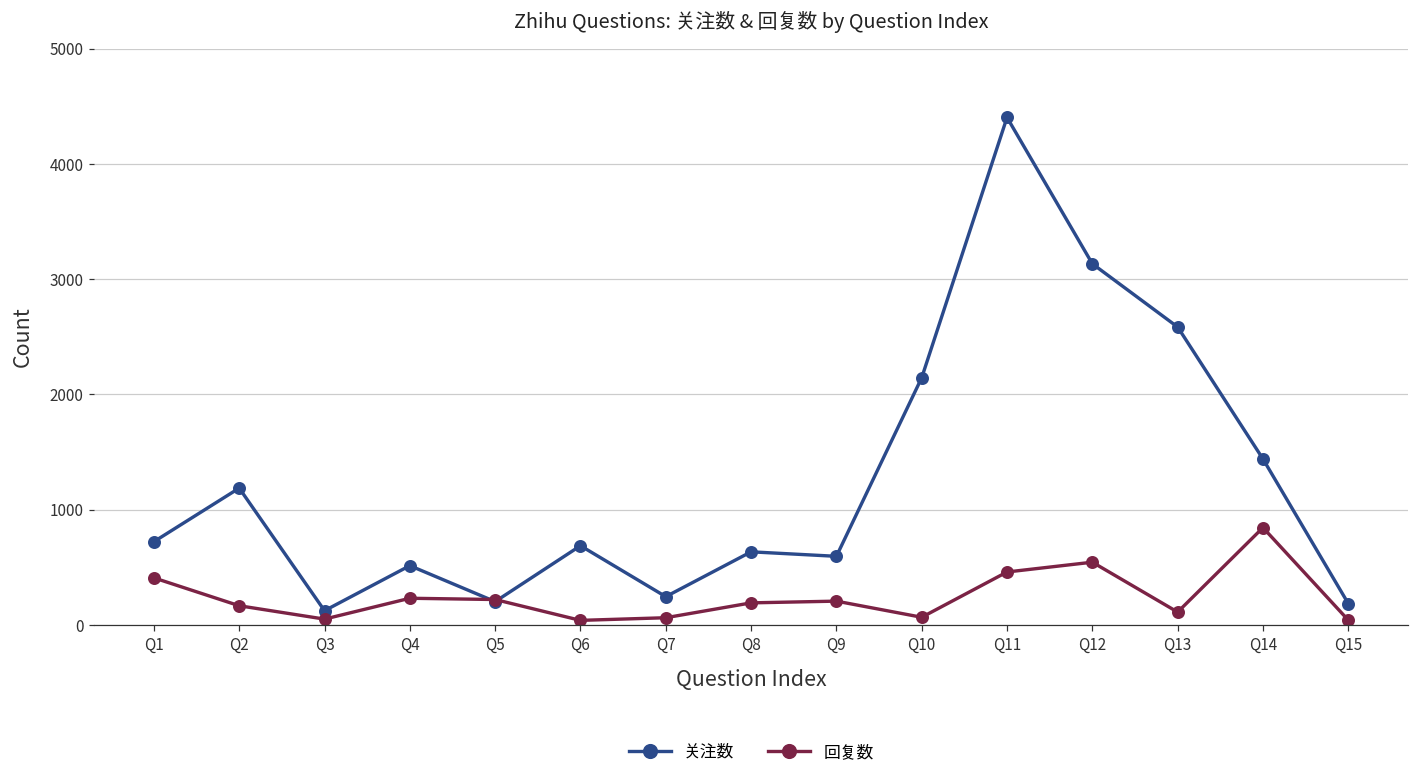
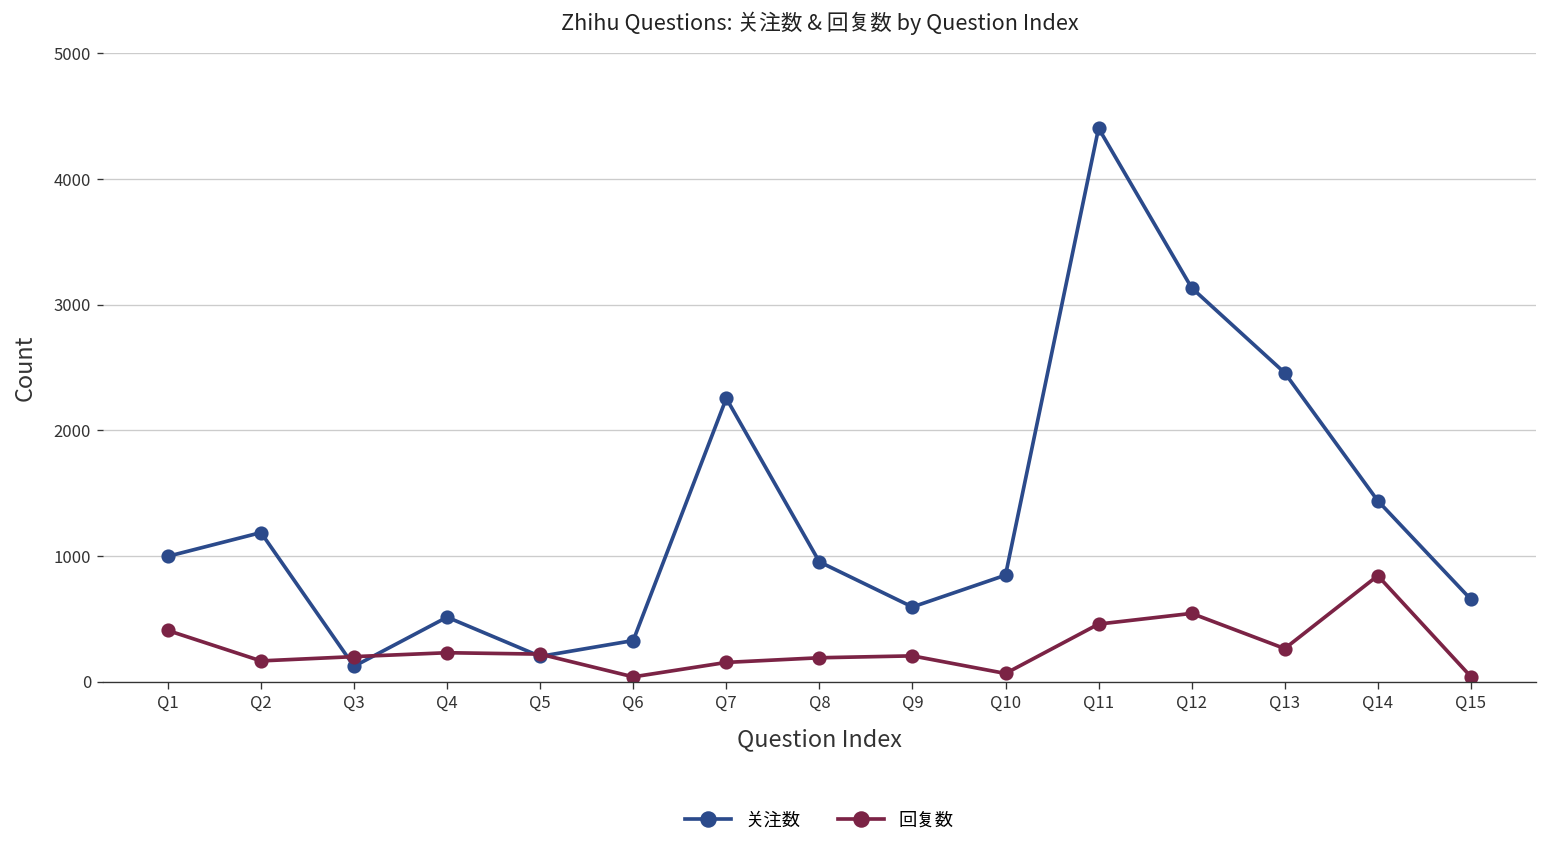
  {
    "关注数": {
-     "Q1": 720,
+     "Q1": 1000,
      "Q2": 1190,
      "Q3": 120,
      "Q4": 510,
-     "Q6": 690,
-     "Q7": 240,
-     "Q8": 630,
+     "Q6": 330,
+     "Q7": 2250,
+     "Q8": 950,
      "Q9": 590,
-     "Q10": 2140,
+     "Q10": 850,
      "Q11": 4400,
      "Q12": 3130,
-     "Q13": 2580,
+     "Q13": 2460,
      "Q14": 1440,
-     "Q15": 180
+     "Q15": 660
    },
    "回复数": {
      "Q1": 410,
      "Q2": 170,
-     "Q3": 50,
+     "Q3": 200,
      "Q4": 230,
      "Q6": 40,
-     "Q7": 60,
+     "Q7": 150,
      "Q8": 190,
      "Q9": 210,
      "Q10": 70,
      "Q11": 460,
      "Q12": 540,
-     "Q13": 110,
+     "Q13": 260,
      "Q14": 840,
      "Q15": 40
    }
  }
